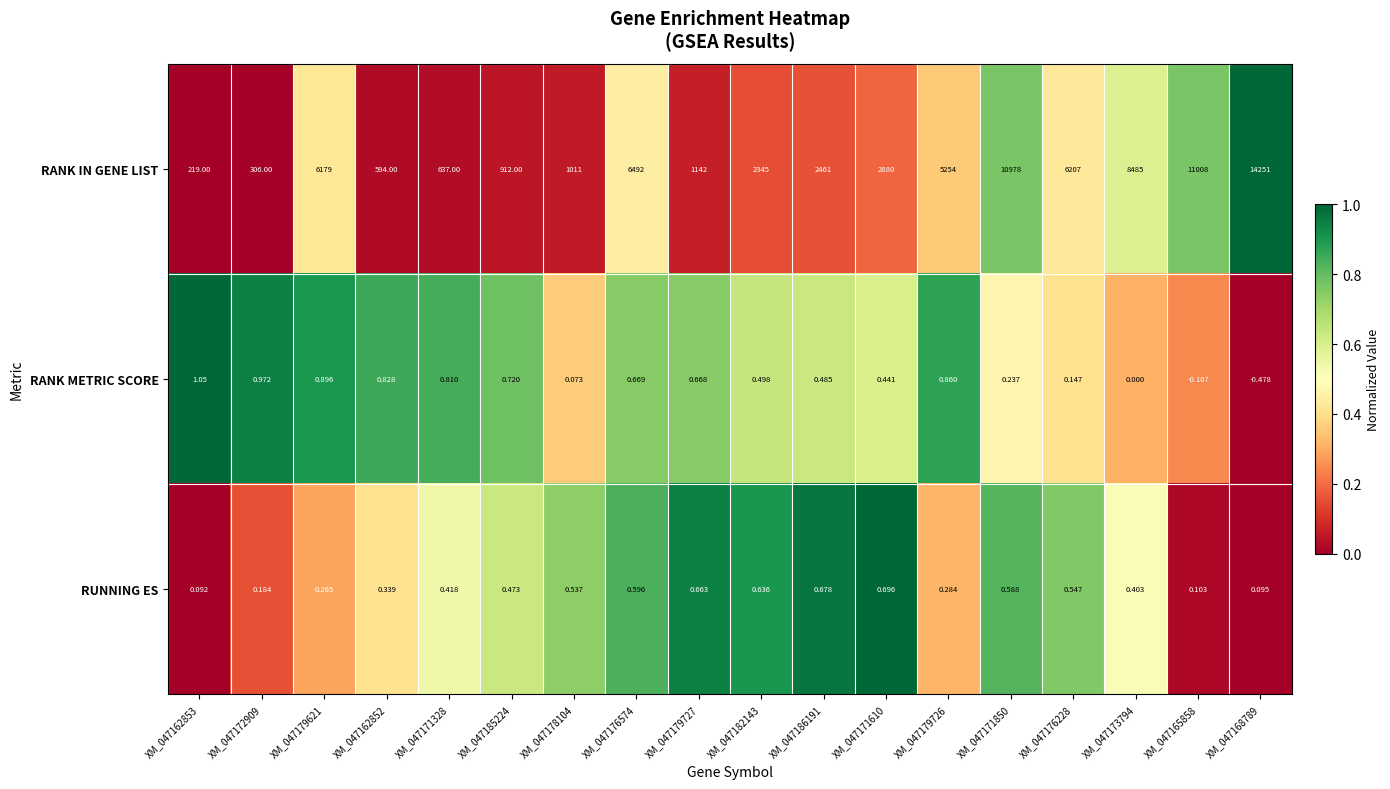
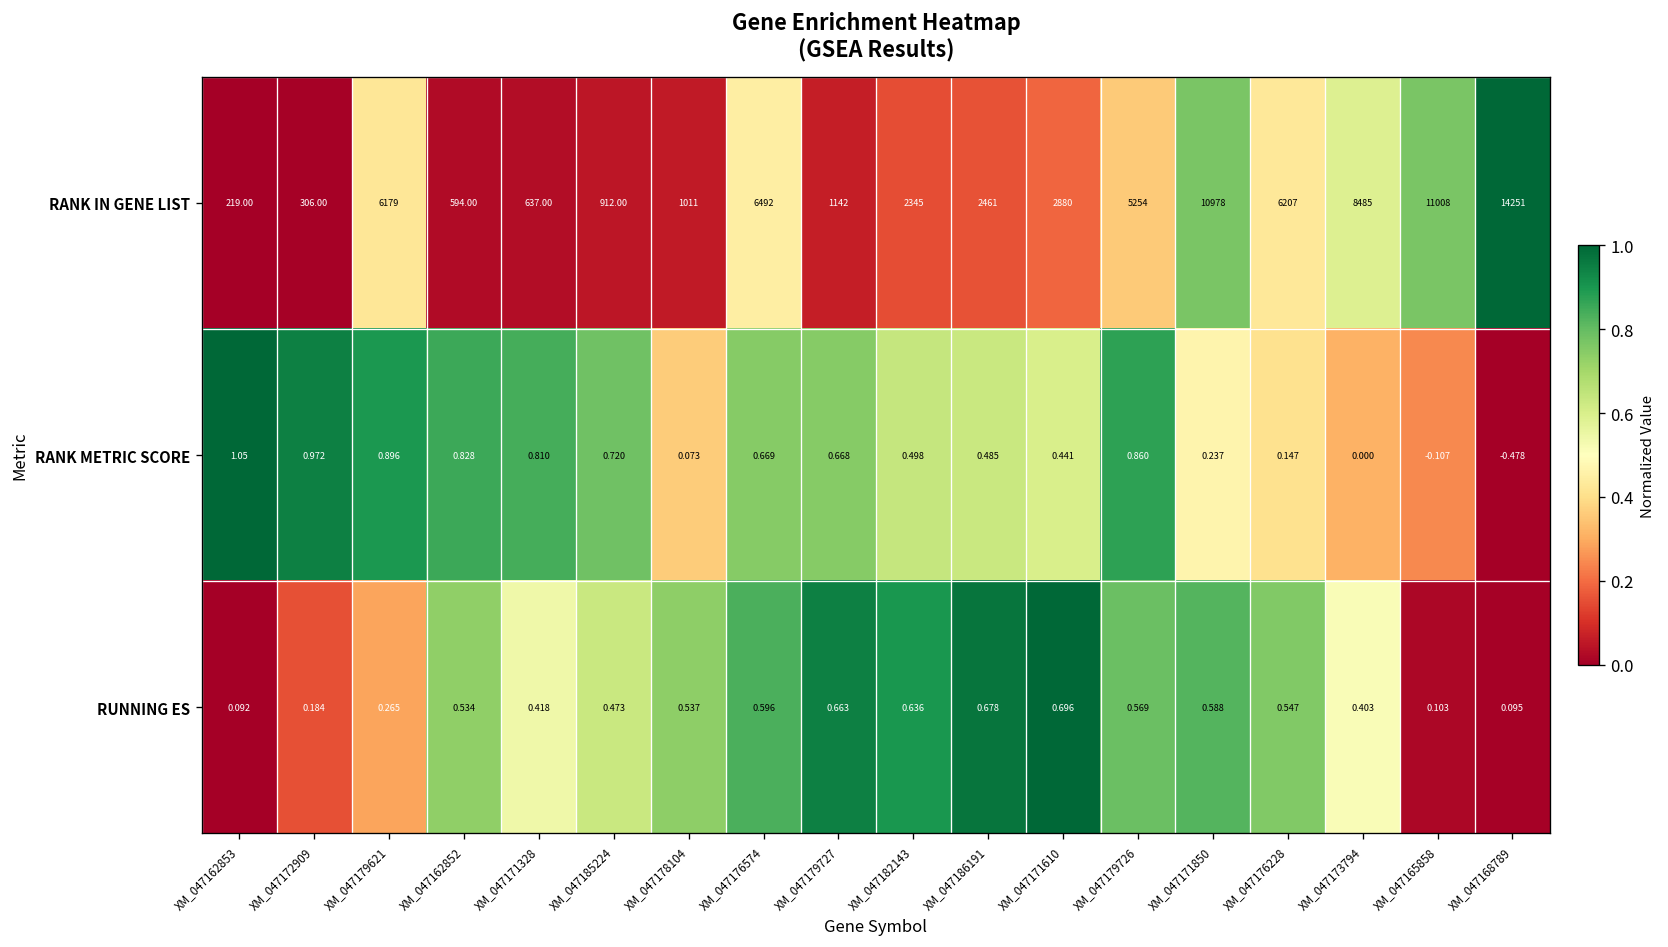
  {
    "RANK IN GENE LIST": {
      "XM_047162853": 219.00,
      "XM_047172909": 306.00,
      "XM_047179621": 6179,
      "XM_047162852": 594.00,
      "XM_047171328": 637.00,
      "XM_047185224": 912.00,
      "XM_047178104": 1011,
      "XM_047176574": 6492,
      "XM_047179727": 1142,
      "XM_047182143": 2345,
      "XM_047186191": 2461,
      "XM_047171610": 2880,
      "XM_047179726": 5254,
      "XM_047171850": 10978,
      "XM_047176228": 6207,
      "XM_047173794": 8485,
      "XM_047165858": 11008,
      "XM_047168789": 14251
    },
    "RANK METRIC SCORE": {
      "XM_047162853": 1.05,
      "XM_047172909": 0.972,
      "XM_047179621": 0.896,
      "XM_047162852": 0.828,
      "XM_047171328": 0.810,
      "XM_047185224": 0.720,
      "XM_047178104": 0.073,
      "XM_047176574": 0.669,
      "XM_047179727": 0.668,
      "XM_047182143": 0.498,
      "XM_047186191": 0.485,
      "XM_047171610": 0.441,
      "XM_047179726": 0.860,
      "XM_047171850": 0.237,
      "XM_047176228": 0.147,
      "XM_047173794": 0.000,
      "XM_047165858": -0.107,
      "XM_047168789": -0.478
    },
    "RUNNING ES": {
      "XM_047162853": 0.092,
      "XM_047172909": 0.184,
      "XM_047179621": 0.265,
-     "XM_047162852": 0.339,
+     "XM_047162852": 0.534,
      "XM_047171328": 0.418,
      "XM_047185224": 0.473,
      "XM_047178104": 0.537,
      "XM_047176574": 0.596,
      "XM_047179727": 0.663,
      "XM_047182143": 0.636,
      "XM_047186191": 0.678,
      "XM_047171610": 0.696,
-     "XM_047179726": 0.284,
+     "XM_047179726": 0.569,
      "XM_047171850": 0.588,
      "XM_047176228": 0.547,
      "XM_047173794": 0.403,
      "XM_047165858": 0.103,
      "XM_047168789": 0.095
    }
  }
